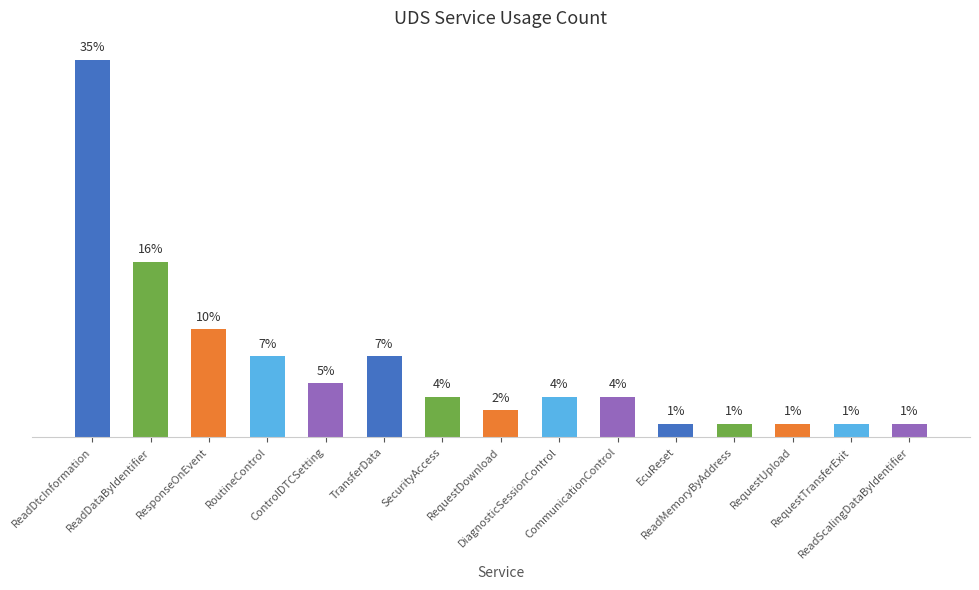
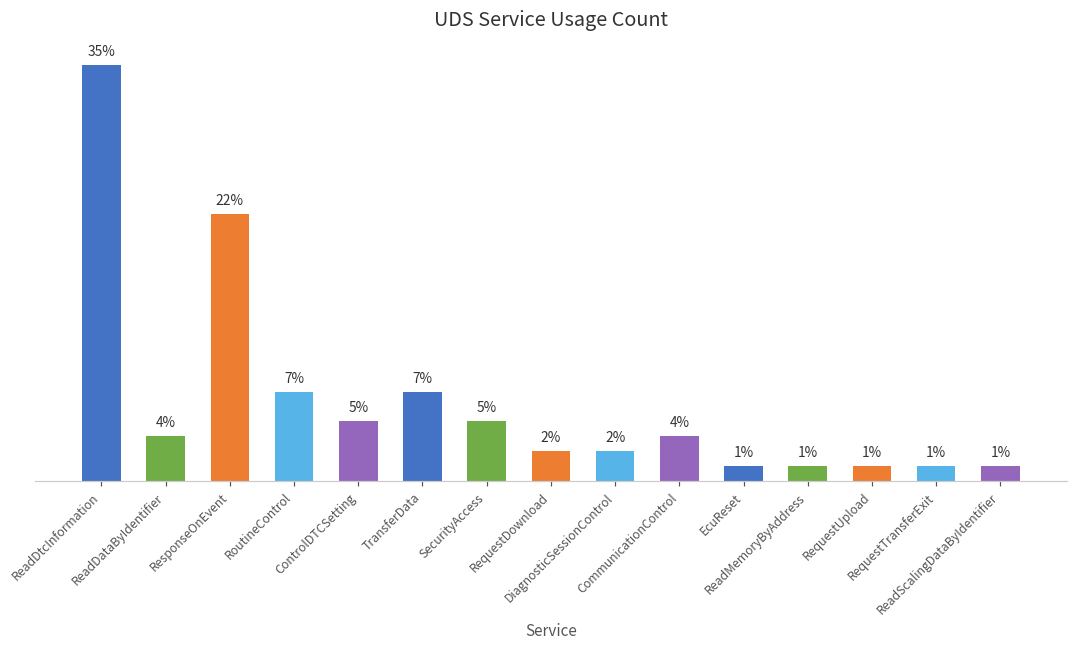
  {
    "ReadDtcInformation": "35%",
-   "ReadDataByIdentifier": "16%",
-   "ResponseOnEvent": "10%",
+   "ReadDataByIdentifier": "4%",
+   "ResponseOnEvent": "22%",
    "RoutineControl": "7%",
    "ControlDTCSetting": "5%",
    "TransferData": "7%",
-   "SecurityAccess": "4%",
+   "SecurityAccess": "5%",
    "RequestDownload": "2%",
-   "DiagnosticSessionControl": "4%",
+   "DiagnosticSessionControl": "2%",
    "CommunicationControl": "4%",
    "EcuReset": "1%",
    "ReadMemoryByAddress": "1%",
    "RequestUpload": "1%",
    "RequestTransferExit": "1%",
    "ReadScalingDataByIdentifier": "1%"
  }
